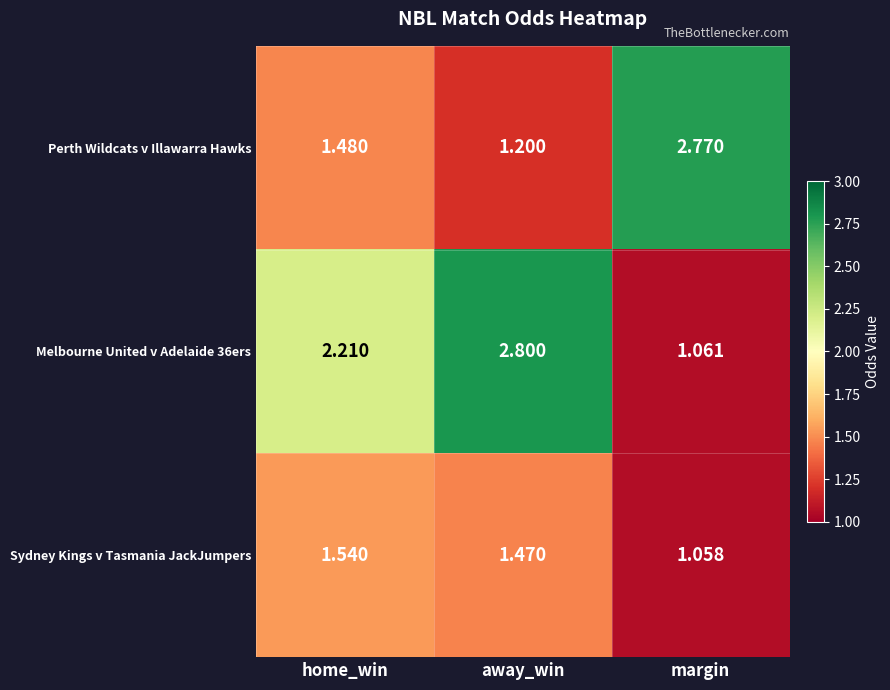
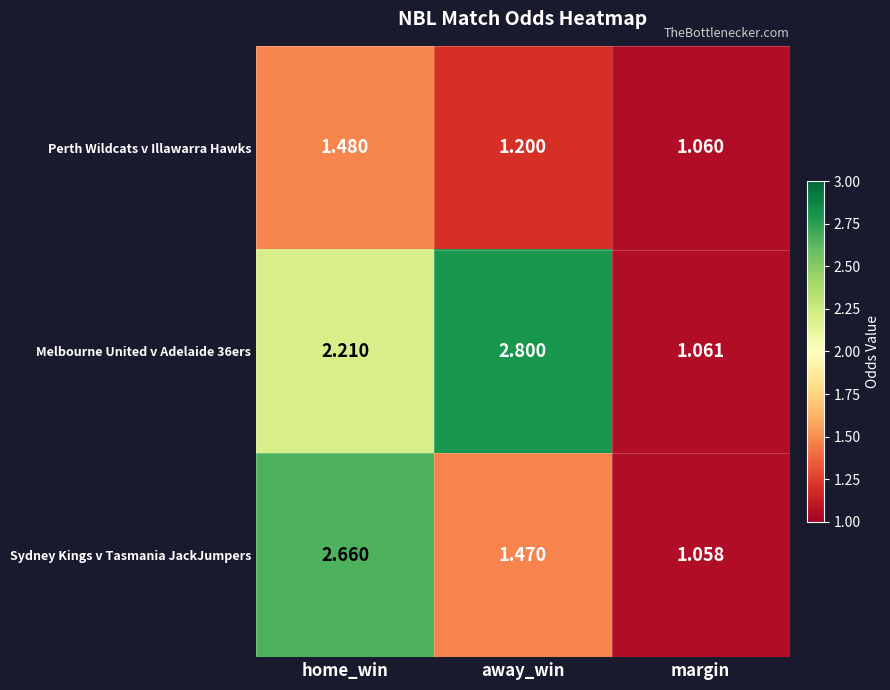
  {
    "Perth Wildcats v Illawarra Hawks": {
      "home_win": 1.480,
      "away_win": 1.200,
-     "margin": 2.770
+     "margin": 1.060
    },
    "Melbourne United v Adelaide 36ers": {
      "home_win": 2.210,
      "away_win": 2.800,
      "margin": 1.061
    },
    "Sydney Kings v Tasmania JackJumpers": {
-     "home_win": 1.540,
+     "home_win": 2.660,
      "away_win": 1.470,
      "margin": 1.058
    }
  }
